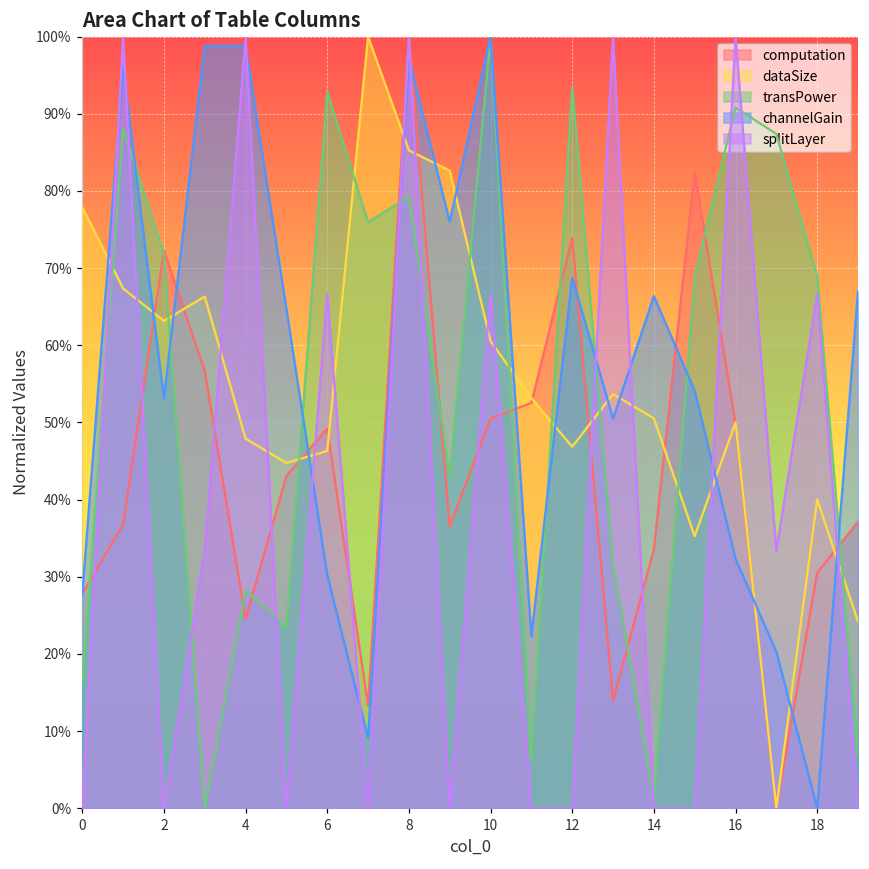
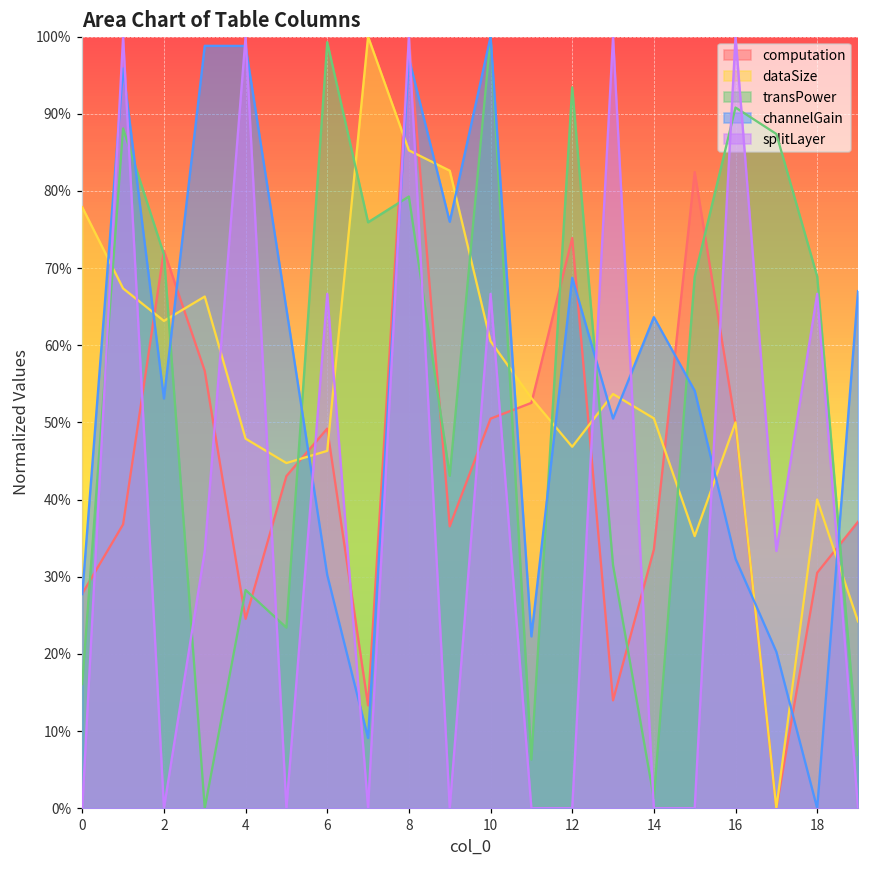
  {
    "computation": {
      "2": "72%",
      "4": "25%",
      "6": "49%",
      "10": "50%",
      "12": "74%",
      "14": "34%",
      "18": "31%"
    },
    "dataSize": {
      "0": "78%",
      "2": "63%",
      "4": "48%",
      "6": "46%",
      "8": "85%",
      "10": "61%",
      "12": "47%",
      "14": "51%",
      "18": "40%"
    },
    "transPower": {
      "0": "16%",
      "2": "72%",
      "4": "28%",
-     "6": "93%",
+     "6": "99%",
      "8": "79%",
      "12": "93%",
      "14": "1%",
      "18": "69%"
    },
    "channelGain": {
      "2": "53%",
      "4": "99%",
      "6": "30%",
      "8": "97%",
      "12": "69%",
-     "14": "66%",
+     "14": "64%",
      "16": "32%",
      "18": "0%"
    },
    "splitLayer": {
      "0": "0%",
      "2": "0%",
      "4": "100%",
      "6": "67%",
      "10": "67%",
      "12": "0%",
      "14": "0%",
      "16": "100%",
      "18": "67%"
    }
  }
